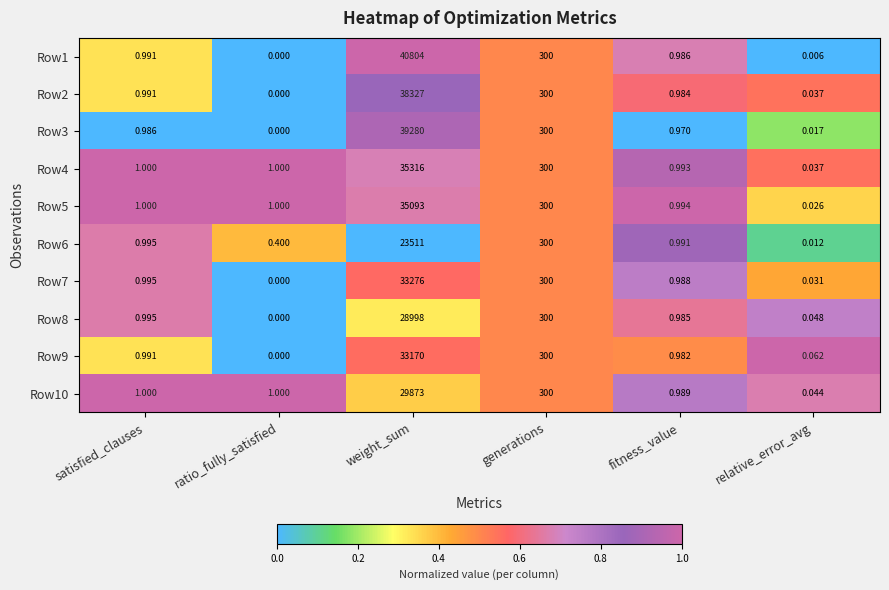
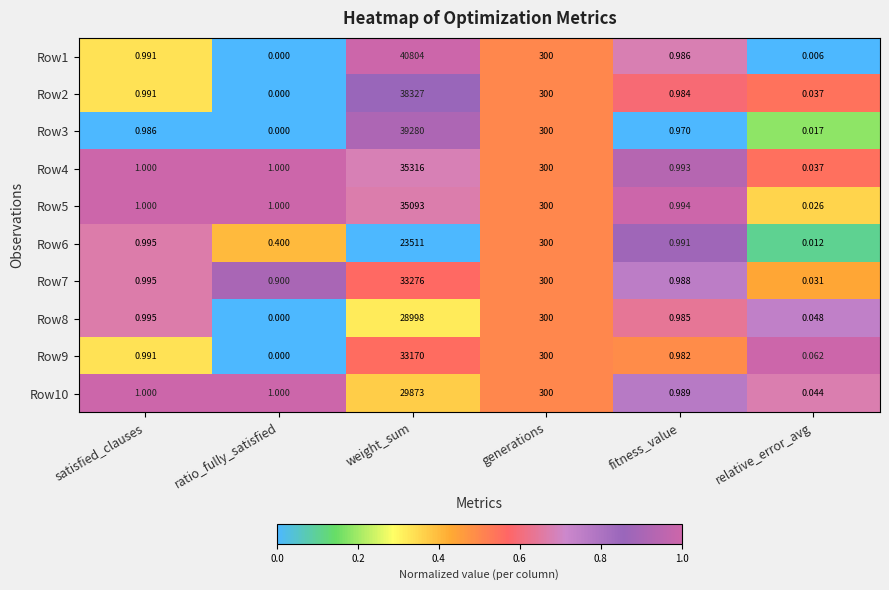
  {
    "Row1": {
      "satisfied_clauses": 0.991,
      "ratio_fully_satisfied": 0.000,
      "weight_sum": 40804,
      "generations": 300,
      "fitness_value": 0.986,
      "relative_error_avg": 0.006
    },
    "Row2": {
      "satisfied_clauses": 0.991,
      "ratio_fully_satisfied": 0.000,
      "weight_sum": 38327,
      "generations": 300,
      "fitness_value": 0.984,
      "relative_error_avg": 0.037
    },
    "Row3": {
      "satisfied_clauses": 0.986,
      "ratio_fully_satisfied": 0.000,
      "weight_sum": 39280,
      "generations": 300,
      "fitness_value": 0.970,
      "relative_error_avg": 0.017
    },
    "Row4": {
      "satisfied_clauses": 1.000,
      "ratio_fully_satisfied": 1.000,
      "weight_sum": 35316,
      "generations": 300,
      "fitness_value": 0.993,
      "relative_error_avg": 0.037
    },
    "Row5": {
      "satisfied_clauses": 1.000,
      "ratio_fully_satisfied": 1.000,
      "weight_sum": 35093,
      "generations": 300,
      "fitness_value": 0.994,
      "relative_error_avg": 0.026
    },
    "Row6": {
      "satisfied_clauses": 0.995,
      "ratio_fully_satisfied": 0.400,
      "weight_sum": 23511,
      "generations": 300,
      "fitness_value": 0.991,
      "relative_error_avg": 0.012
    },
    "Row7": {
      "satisfied_clauses": 0.995,
-     "ratio_fully_satisfied": 0.000,
+     "ratio_fully_satisfied": 0.900,
      "weight_sum": 33276,
      "generations": 300,
      "fitness_value": 0.988,
      "relative_error_avg": 0.031
    },
    "Row8": {
      "satisfied_clauses": 0.995,
      "ratio_fully_satisfied": 0.000,
      "weight_sum": 28998,
      "generations": 300,
      "fitness_value": 0.985,
      "relative_error_avg": 0.048
    },
    "Row9": {
      "satisfied_clauses": 0.991,
      "ratio_fully_satisfied": 0.000,
      "weight_sum": 33170,
      "generations": 300,
      "fitness_value": 0.982,
      "relative_error_avg": 0.062
    },
    "Row10": {
      "satisfied_clauses": 1.000,
      "ratio_fully_satisfied": 1.000,
      "weight_sum": 29873,
      "generations": 300,
      "fitness_value": 0.989,
      "relative_error_avg": 0.044
    }
  }
